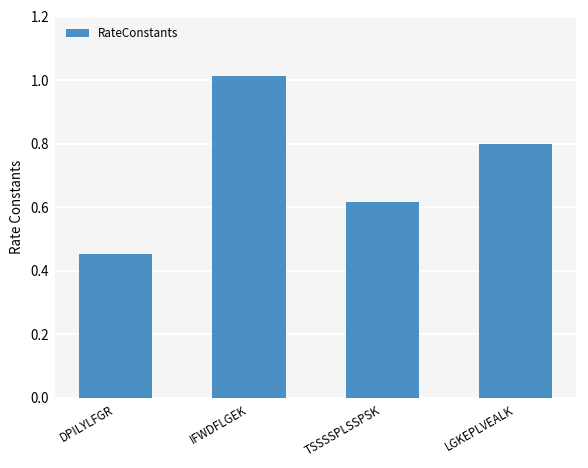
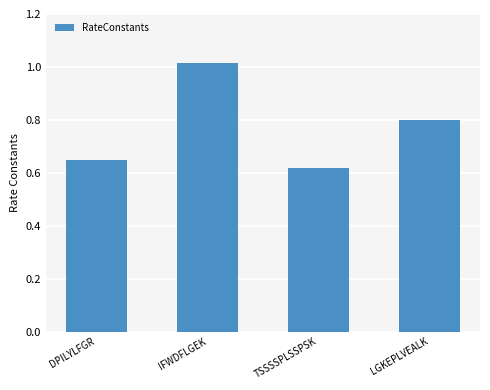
  {
-   "DPILYLFGR": 0.45,
+   "DPILYLFGR": 0.65,
    "IFWDFLGEK": 1.01,
    "TSSSSPLSSPSK": 0.62,
    "LGKEPLVEALK": 0.80
  }
